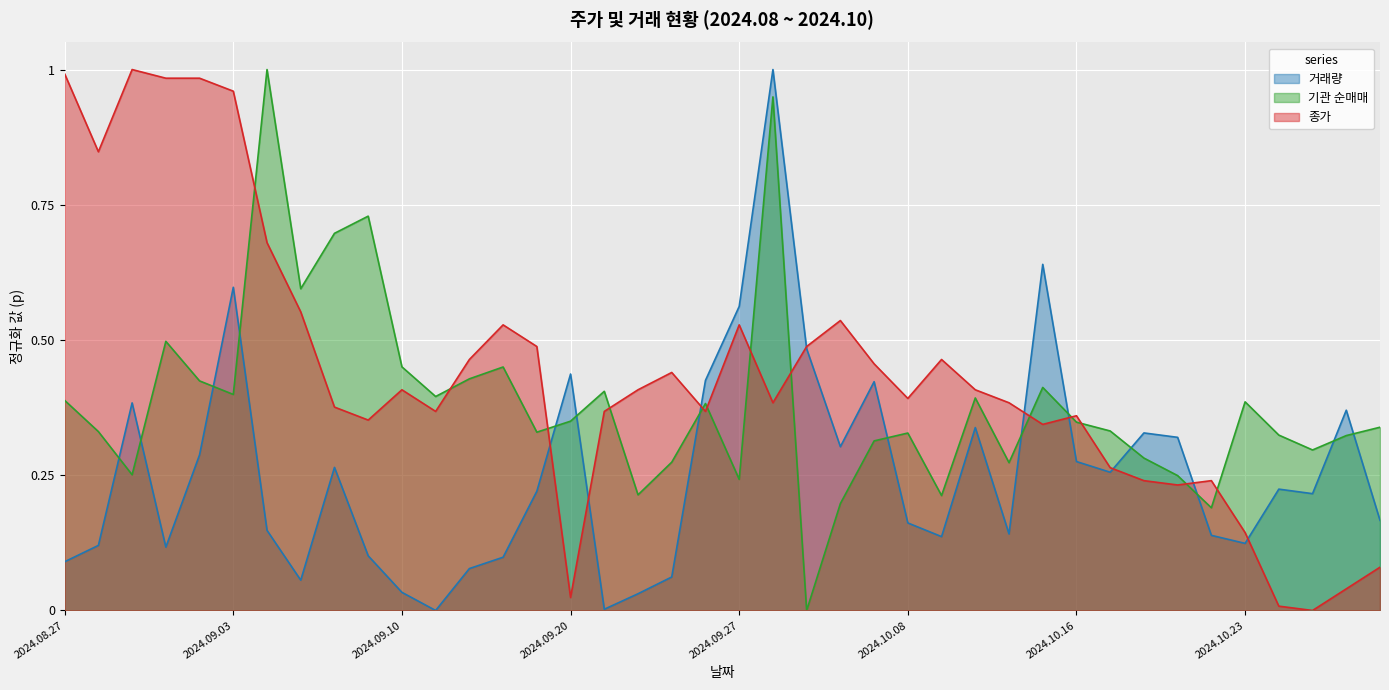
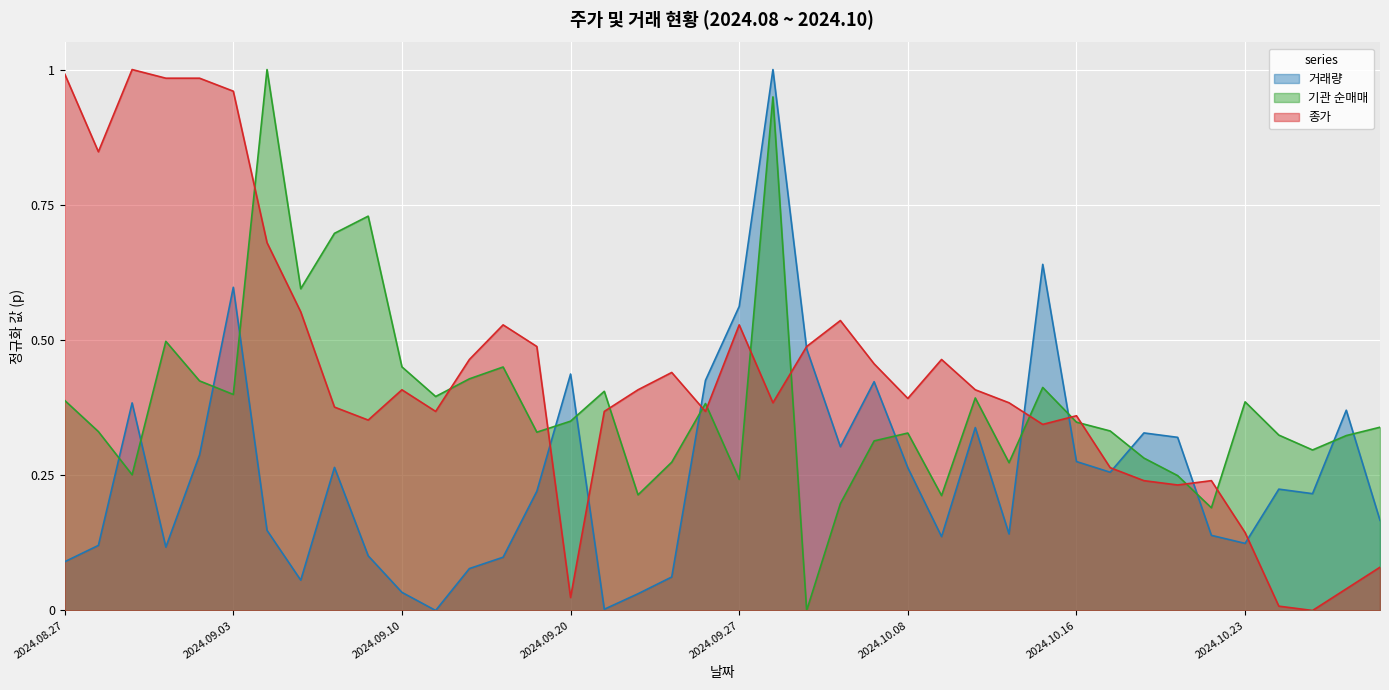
  {
    "거래량": {
      "2024.08.27": 0.09,
      "2024.09.03": 0.60,
      "2024.09.10": 0.03,
      "2024.09.20": 0.44,
      "2024.09.27": 0.56,
-     "2024.10.08": 0.16,
+     "2024.10.08": 0.26,
      "2024.10.16": 0.28,
      "2024.10.23": 0.12
    },
    "기관 순매매": {
      "2024.08.27": 0.39,
      "2024.09.03": 0.40,
      "2024.09.10": 0.45,
      "2024.09.20": 0.35,
      "2024.09.27": 0.24,
      "2024.10.08": 0.33,
      "2024.10.16": 0.35,
      "2024.10.23": 0.39
    },
    "종가": {
      "2024.08.27": 0.99,
      "2024.09.03": 0.96,
      "2024.09.10": 0.41,
      "2024.09.20": 0.02,
      "2024.09.27": 0.53,
      "2024.10.08": 0.39,
      "2024.10.16": 0.36,
      "2024.10.23": 0.14
    }
  }
